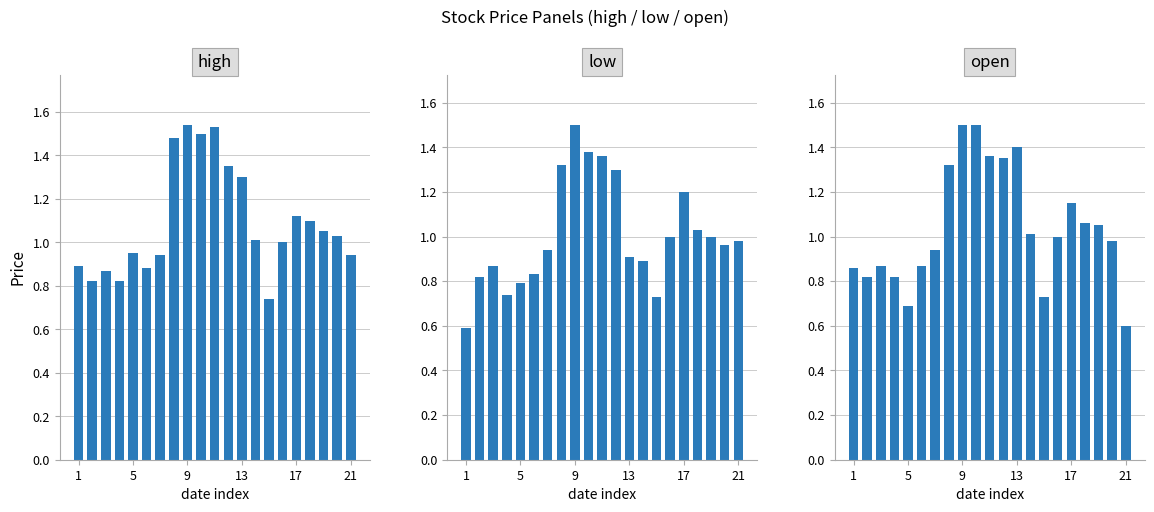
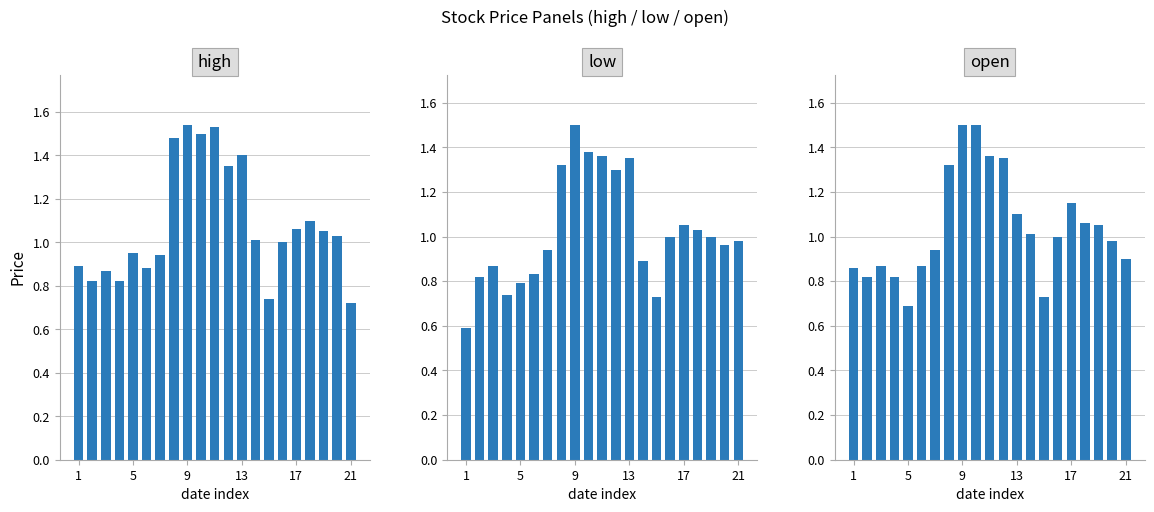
  {
    "high": {
      "1": 0.89,
      "5": 0.95,
      "9": 1.54,
-     "13": 1.3,
-     "17": 1.12,
-     "21": 0.94
+     "13": 1.4,
+     "17": 1.06,
+     "21": 0.72
    },
    "low": {
      "1": 0.59,
      "5": 0.79,
      "9": 1.50,
-     "13": 0.91,
-     "17": 1.20,
+     "13": 1.35,
+     "17": 1.05,
      "21": 0.98
    },
    "open": {
      "1": 0.86,
      "5": 0.7,
      "9": 1.5,
-     "13": 1.4,
+     "13": 1.1,
      "17": 1.15,
-     "21": 0.6
+     "21": 0.9
    }
  }
